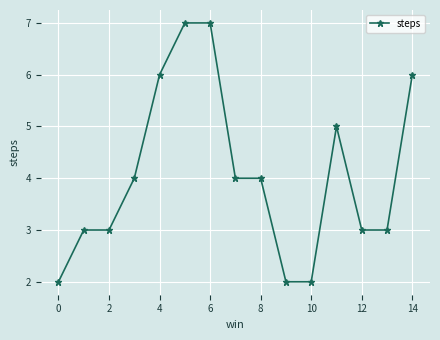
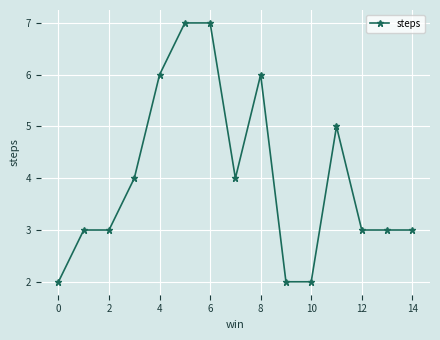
  {
    "0": 2,
    "2": 3,
    "4": 6,
    "6": 7,
-   "8": 4,
+   "8": 6,
    "10": 2,
    "12": 3,
-   "14": 6
+   "14": 3
  }
